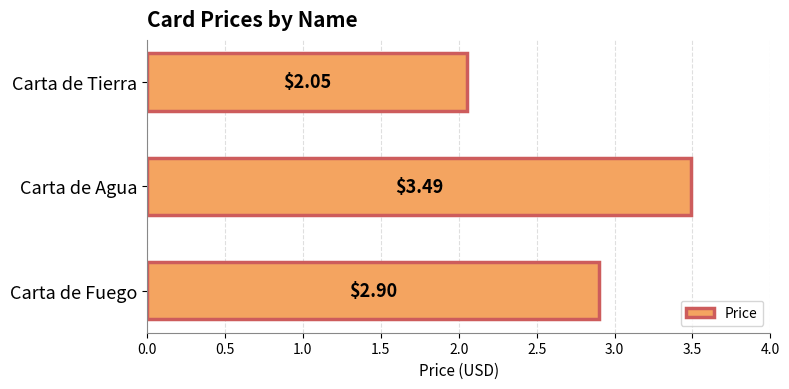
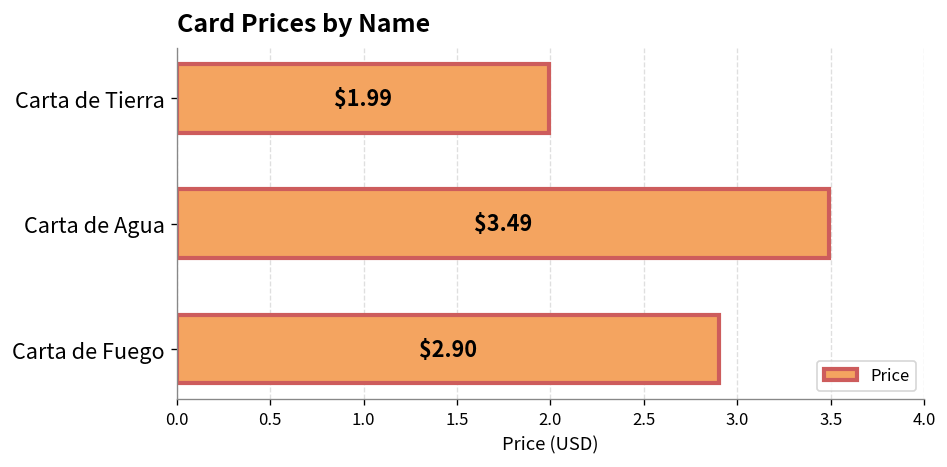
  {
-   "Carta de Tierra": "$2.05",
+   "Carta de Tierra": "$1.99",
    "Carta de Agua": "$3.49",
    "Carta de Fuego": "$2.90"
  }
